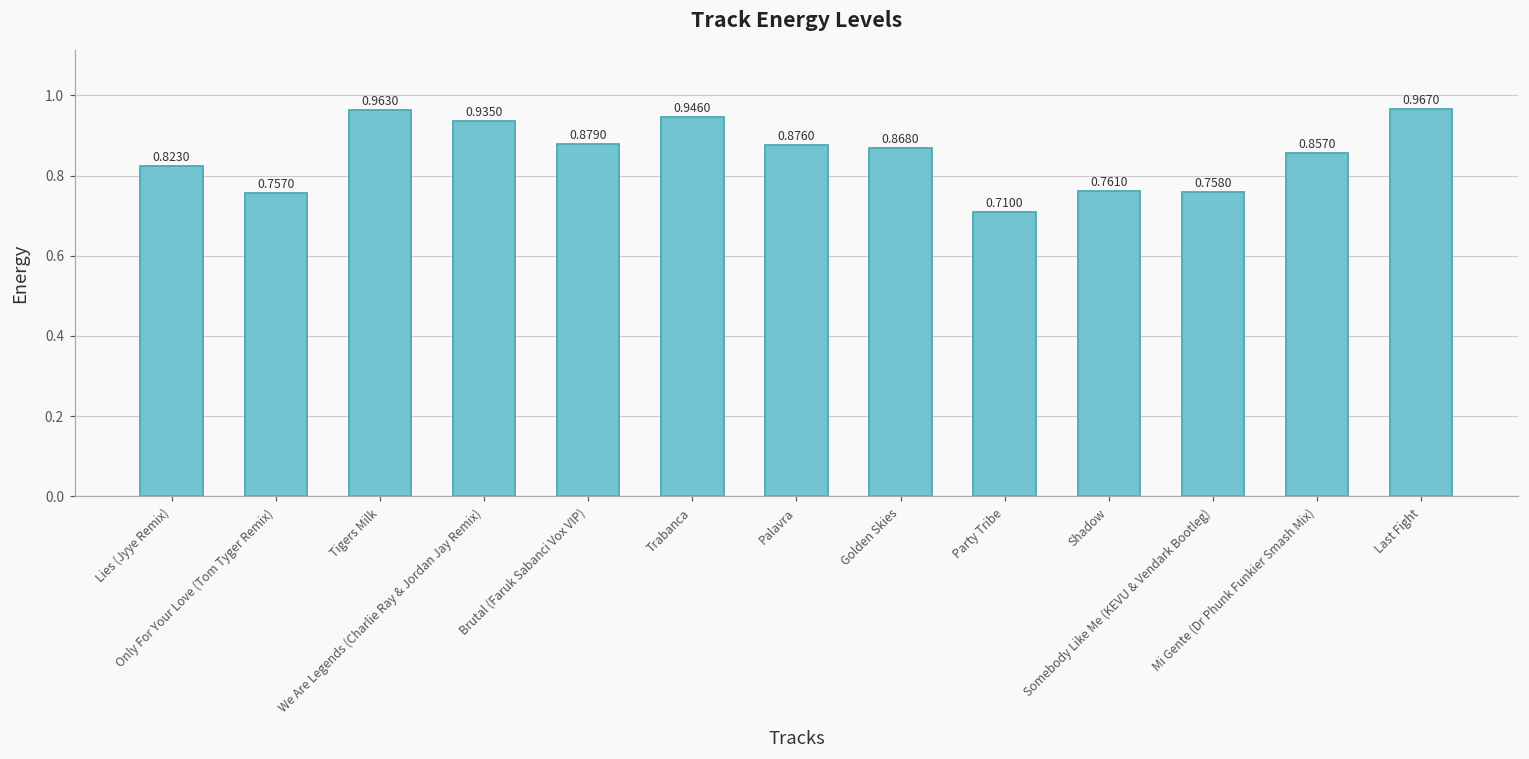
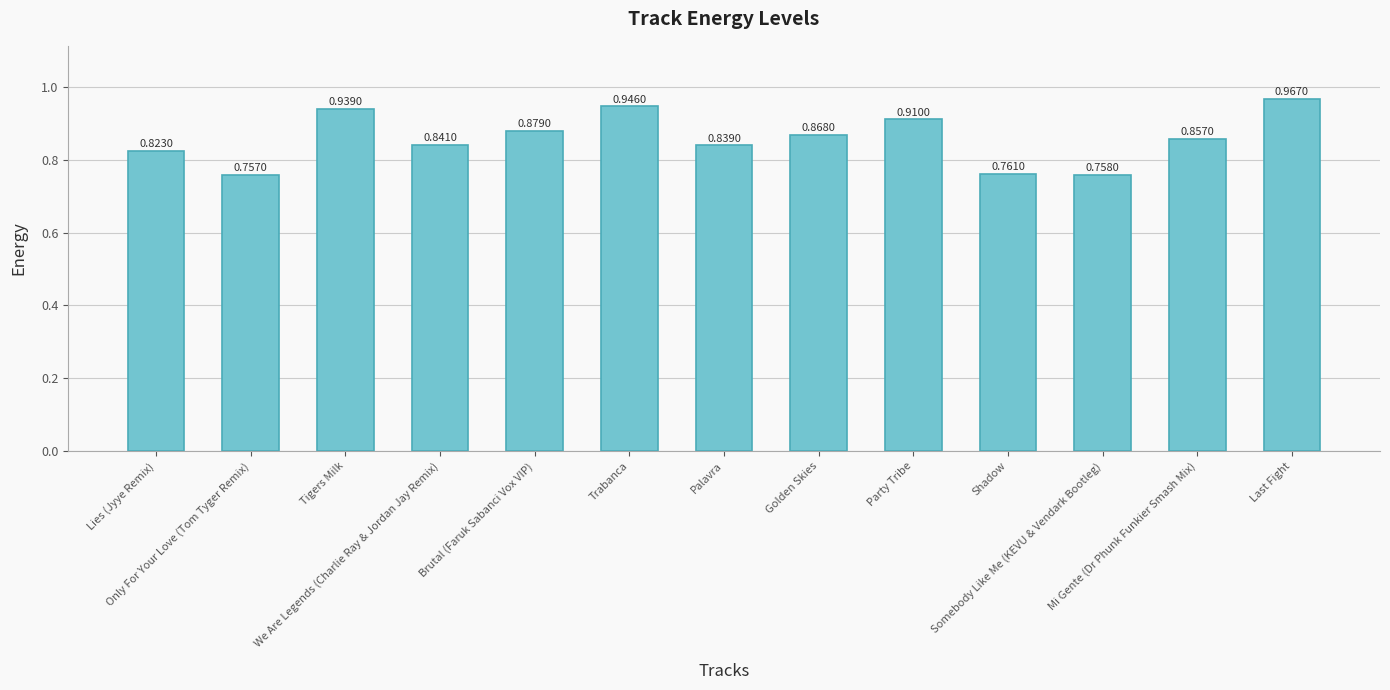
  {
    "Lies (Jyye Remix)": 0.8230,
    "Only For Your Love (Tom Tyger Remix)": 0.7570,
-   "Tigers Milk": 0.9630,
-   "We Are Legends (Charlie Ray & Jordan Jay Remix)": 0.9350,
+   "Tigers Milk": 0.9390,
+   "We Are Legends (Charlie Ray & Jordan Jay Remix)": 0.8410,
    "Brutal (Faruk Sabanci Vox VIP)": 0.8790,
    "Trabanca": 0.9460,
-   "Palavra": 0.8760,
+   "Palavra": 0.8390,
    "Golden Skies": 0.8680,
-   "Party Tribe": 0.7100,
+   "Party Tribe": 0.9100,
    "Shadow": 0.7610,
    "Somebody Like Me (KEVU & Vendark Bootleg)": 0.7580,
    "Mi Gente (Dr Phunk Funkier Smash Mix)": 0.8570,
    "Last Fight": 0.9670
  }
